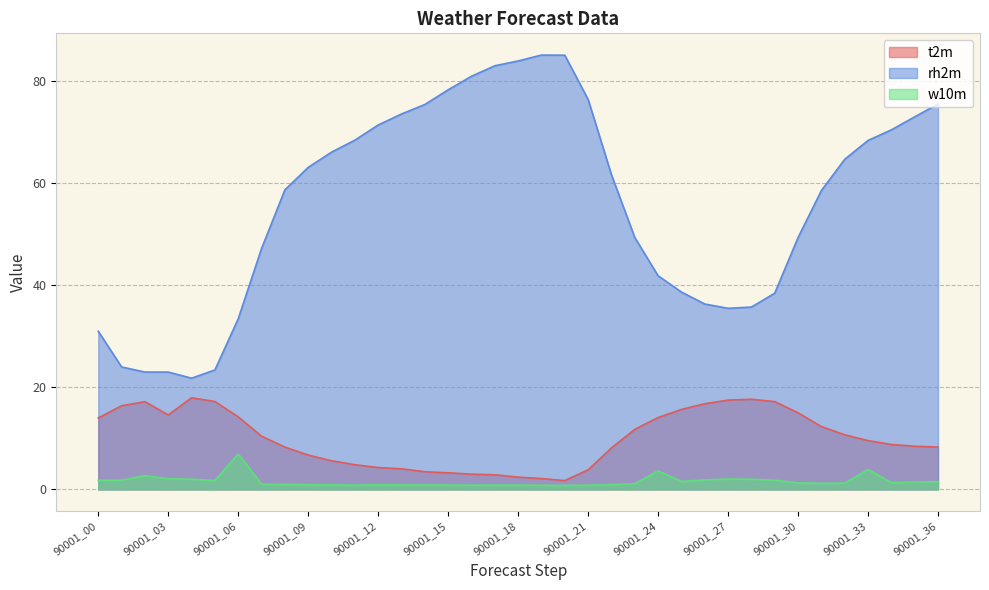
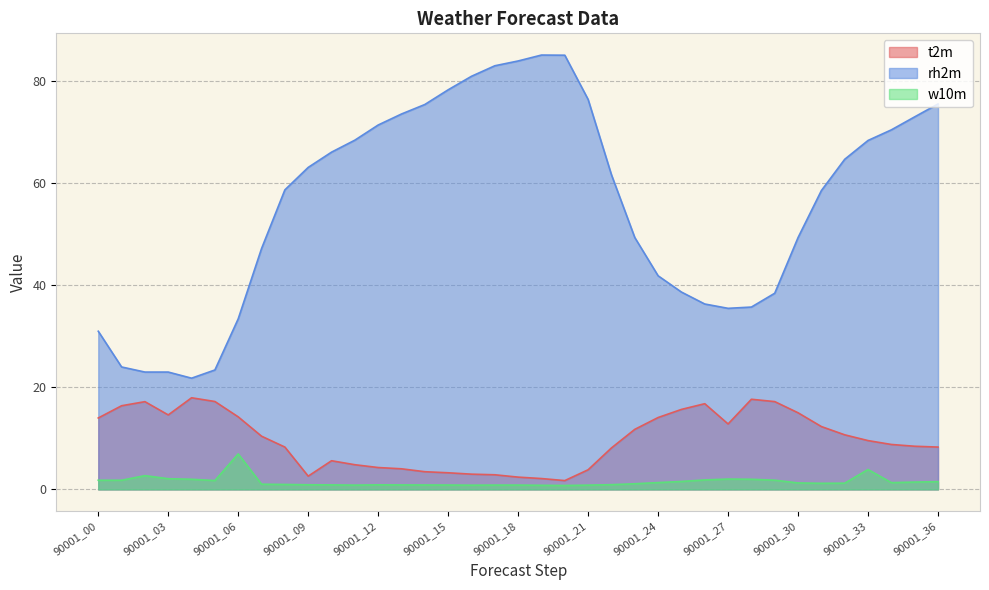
  {
    "t2m": {
      "90001_00": 14,
      "90001_03": 15,
      "90001_06": 14,
-     "90001_09": 7,
+     "90001_09": 3,
      "90001_12": 4,
      "90001_15": 3,
      "90001_18": 2,
      "90001_21": 4,
      "90001_24": 14,
-     "90001_27": 18,
+     "90001_27": 13,
      "90001_30": 15,
      "90001_33": 10,
      "90001_36": 8
    },
    "rh2m": {
      "90001_00": 31,
      "90001_03": 23,
      "90001_06": 33,
      "90001_09": 63,
      "90001_12": 71,
      "90001_15": 78,
      "90001_18": 84,
      "90001_21": 76,
      "90001_24": 42,
      "90001_27": 35,
      "90001_30": 49,
      "90001_33": 68
    },
    "w10m": {
      "90001_00": 2,
      "90001_03": 2,
      "90001_06": 7,
      "90001_09": 1,
      "90001_12": 1,
      "90001_15": 1,
      "90001_18": 1,
      "90001_21": 1,
-     "90001_24": 4,
+     "90001_24": 1,
      "90001_27": 2,
      "90001_30": 1,
      "90001_33": 4,
      "90001_36": 2
    }
  }
